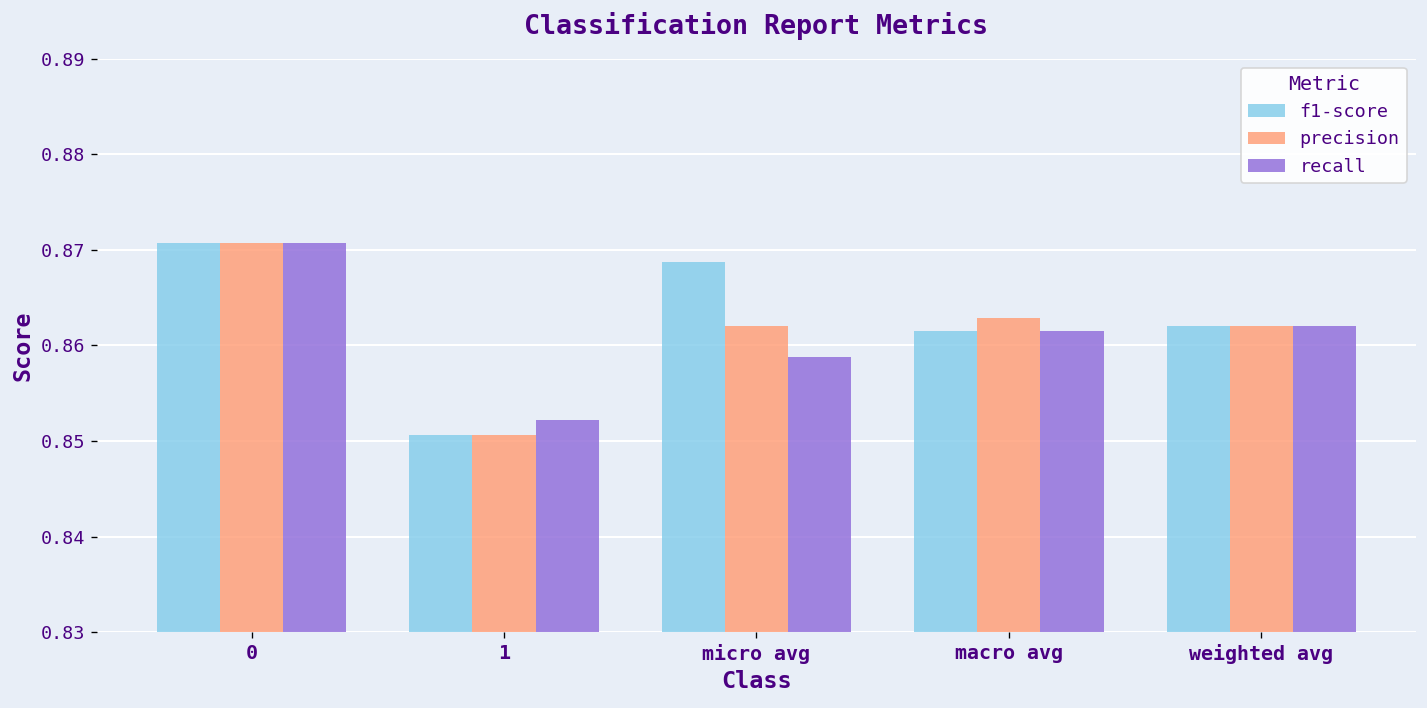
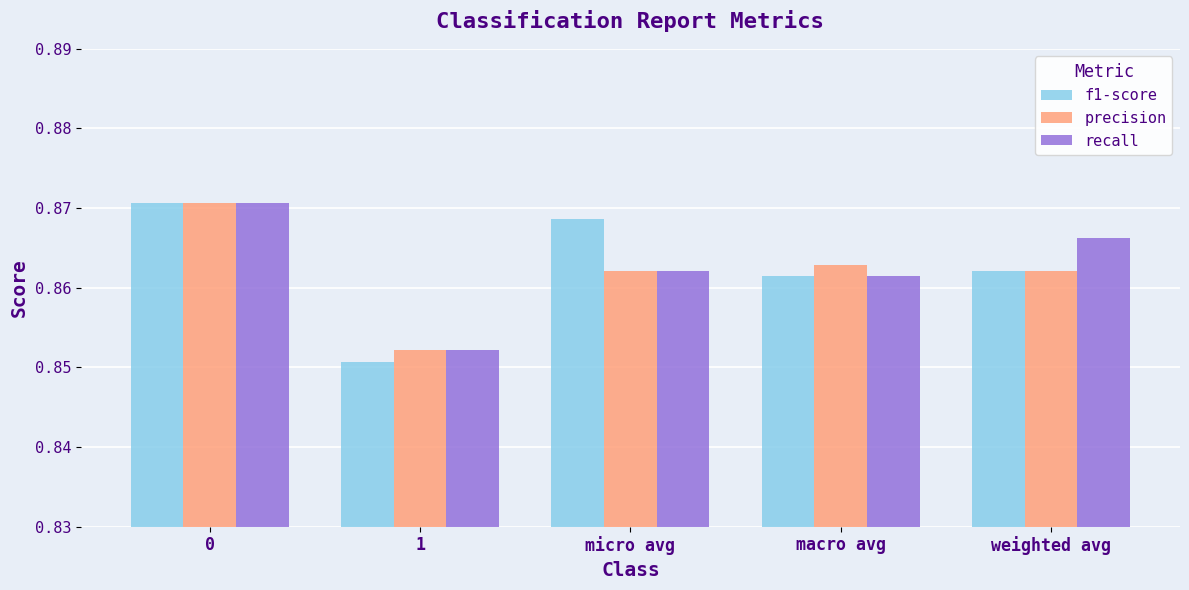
  {
    "f1-score": {
      "0": 0.871,
      "1": 0.851,
      "micro avg": 0.869,
      "macro avg": 0.861,
      "weighted avg": 0.862
    },
    "precision": {
      "0": 0.871,
-     "1": 0.851,
+     "1": 0.852,
      "micro avg": 0.862,
      "macro avg": 0.863,
      "weighted avg": 0.862
    },
    "recall": {
      "0": 0.871,
      "1": 0.852,
-     "micro avg": 0.859,
+     "micro avg": 0.862,
      "macro avg": 0.861,
-     "weighted avg": 0.862
+     "weighted avg": 0.866
    }
  }
